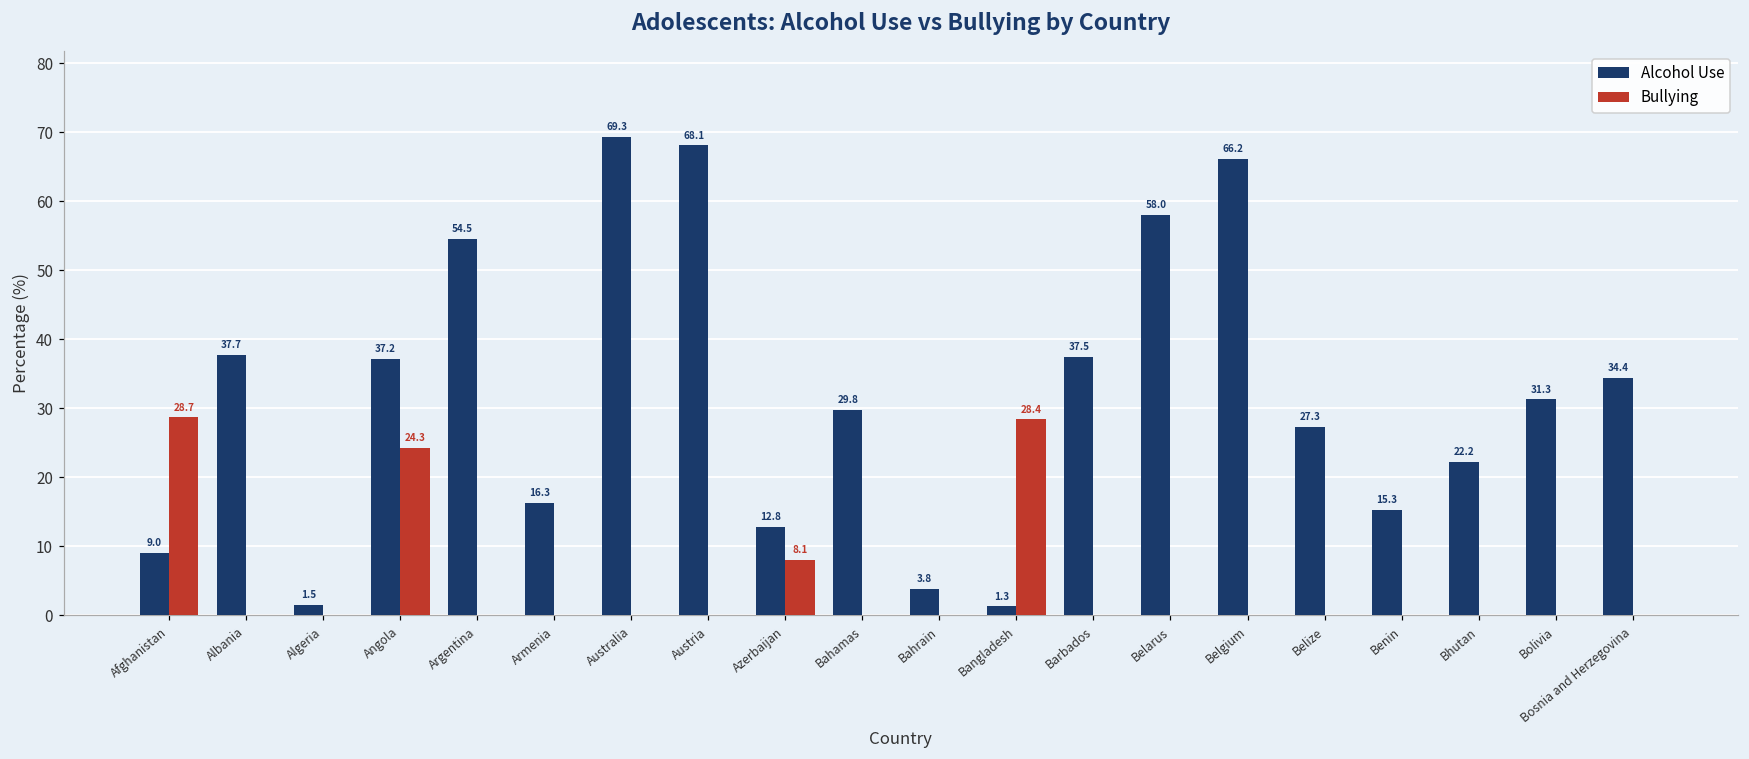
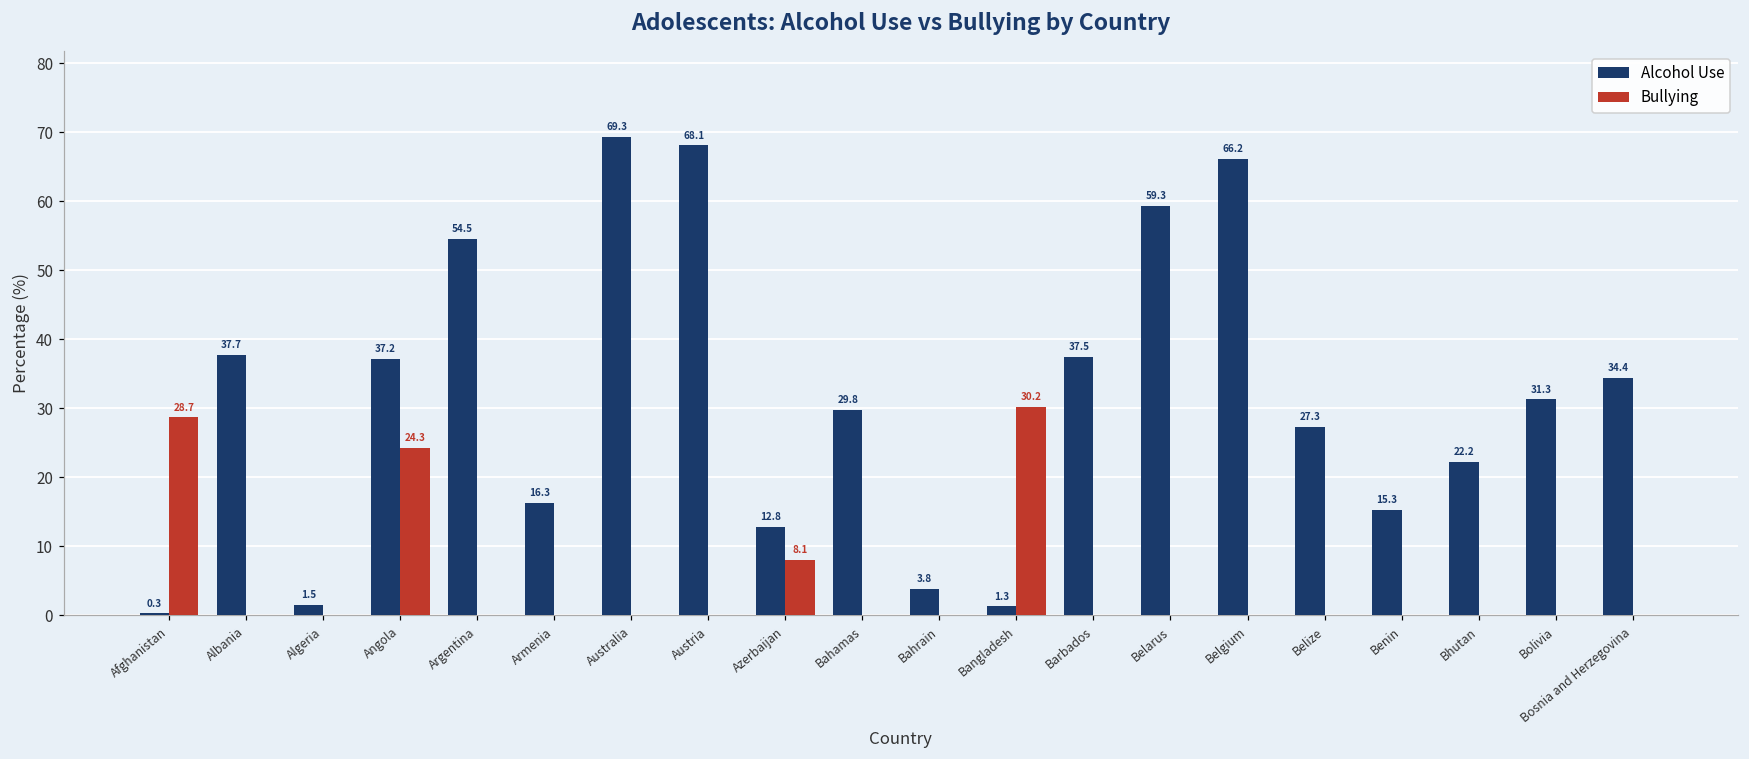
  {
    "Alcohol Use": {
-     "Afghanistan": 9.0,
+     "Afghanistan": 0.3,
      "Albania": 37.7,
      "Algeria": 1.5,
      "Angola": 37.2,
      "Argentina": 54.5,
      "Armenia": 16.3,
      "Australia": 69.3,
      "Austria": 68.1,
      "Azerbaijan": 12.8,
      "Bahamas": 29.8,
      "Bahrain": 3.8,
      "Bangladesh": 1.3,
      "Barbados": 37.5,
-     "Belarus": 58.0,
+     "Belarus": 59.3,
      "Belgium": 66.2,
      "Belize": 27.3,
      "Benin": 15.3,
      "Bhutan": 22.2,
      "Bolivia": 31.3,
      "Bosnia and Herzegovina": 34.4
    },
    "Bullying": {
      "Afghanistan": 28.7,
      "Angola": 24.3,
      "Azerbaijan": 8.1,
-     "Bangladesh": 28.4
+     "Bangladesh": 30.2
    }
  }
